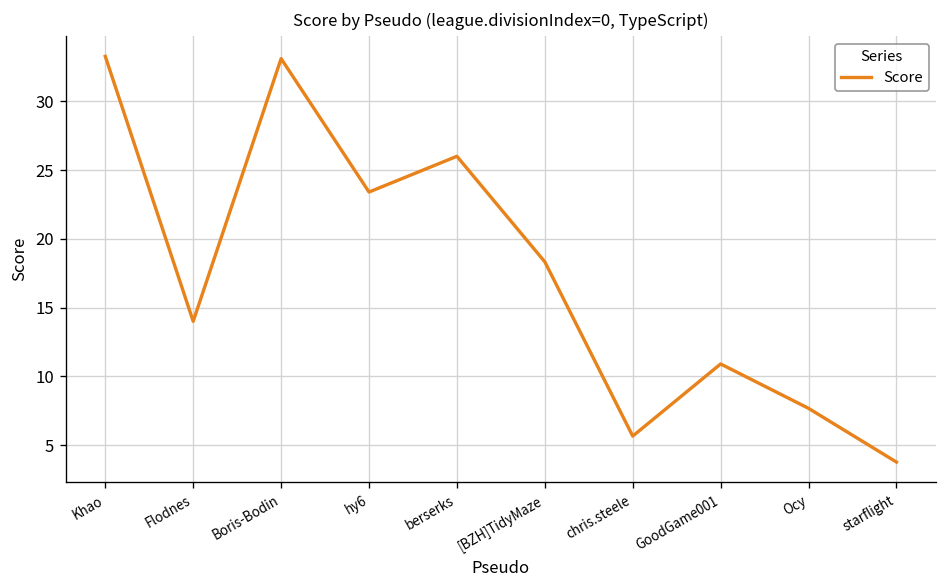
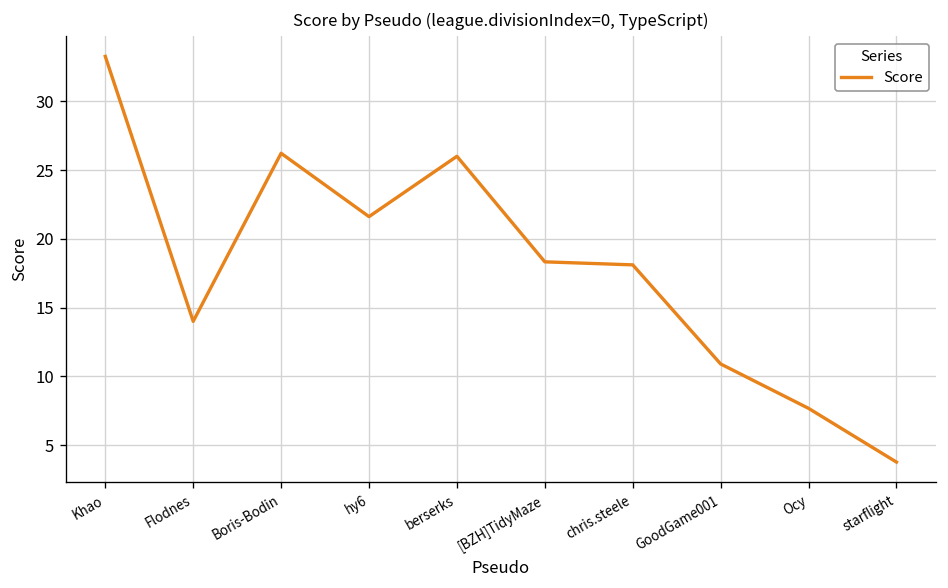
  {
    "Khao": 33.3,
    "Flodnes": 14.0,
-   "Boris-Bodin": 33.1,
-   "hy6": 23.4,
+   "Boris-Bodin": 26.2,
+   "hy6": 21.6,
    "berserks": 26.0,
    "[BZH]TidyMaze": 18.3,
-   "chris.steele": 5.7,
+   "chris.steele": 18.1,
    "GoodGame001": 10.9,
    "Ocy": 7.7,
    "starflight": 3.8
  }
